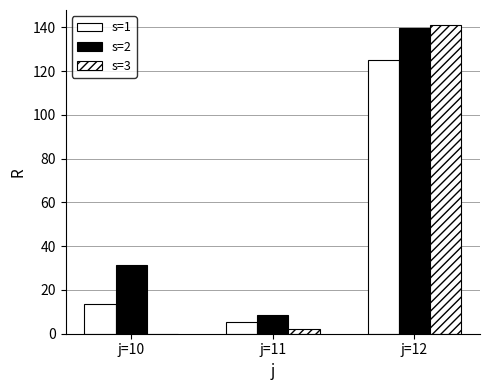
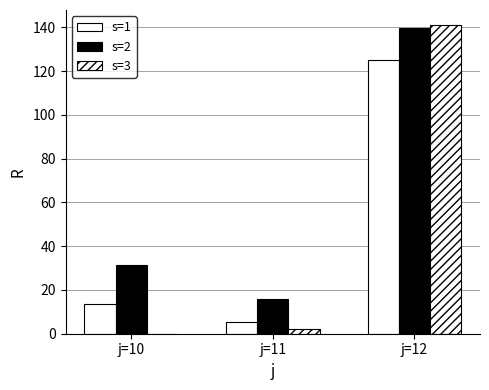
  {
    "s=2": {
      "j=10": 31,
-     "j=11": 8,
+     "j=11": 16,
      "j=12": 140
    }
  }
